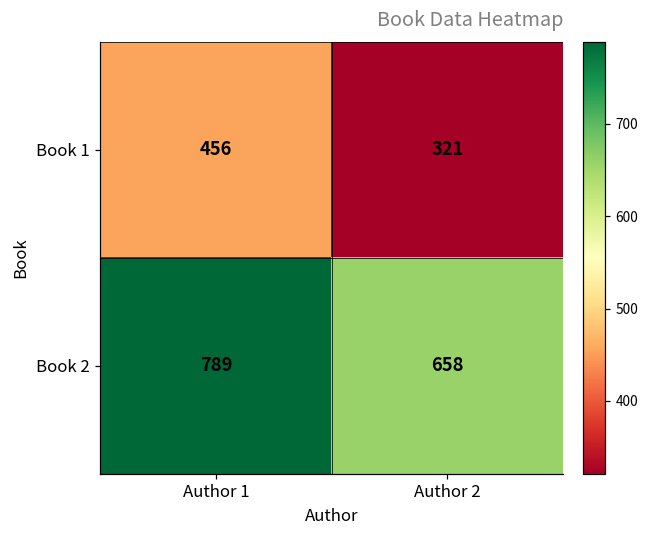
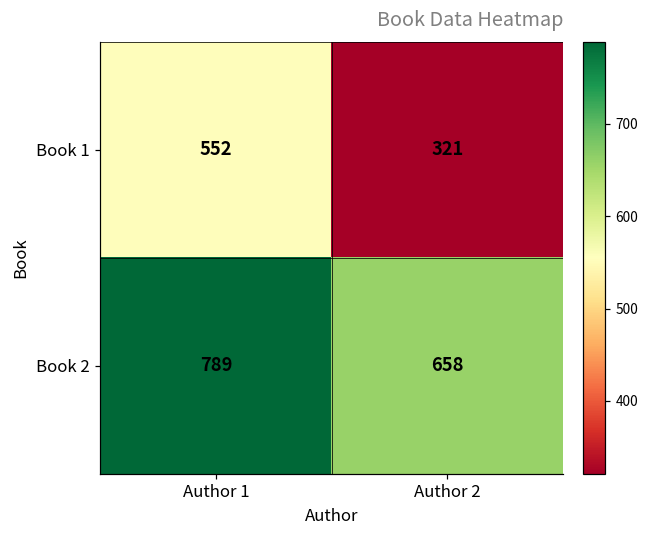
  {
    "Book 1": {
-     "Author 1": 456,
+     "Author 1": 552,
      "Author 2": 321
    },
    "Book 2": {
      "Author 1": 789,
      "Author 2": 658
    }
  }
